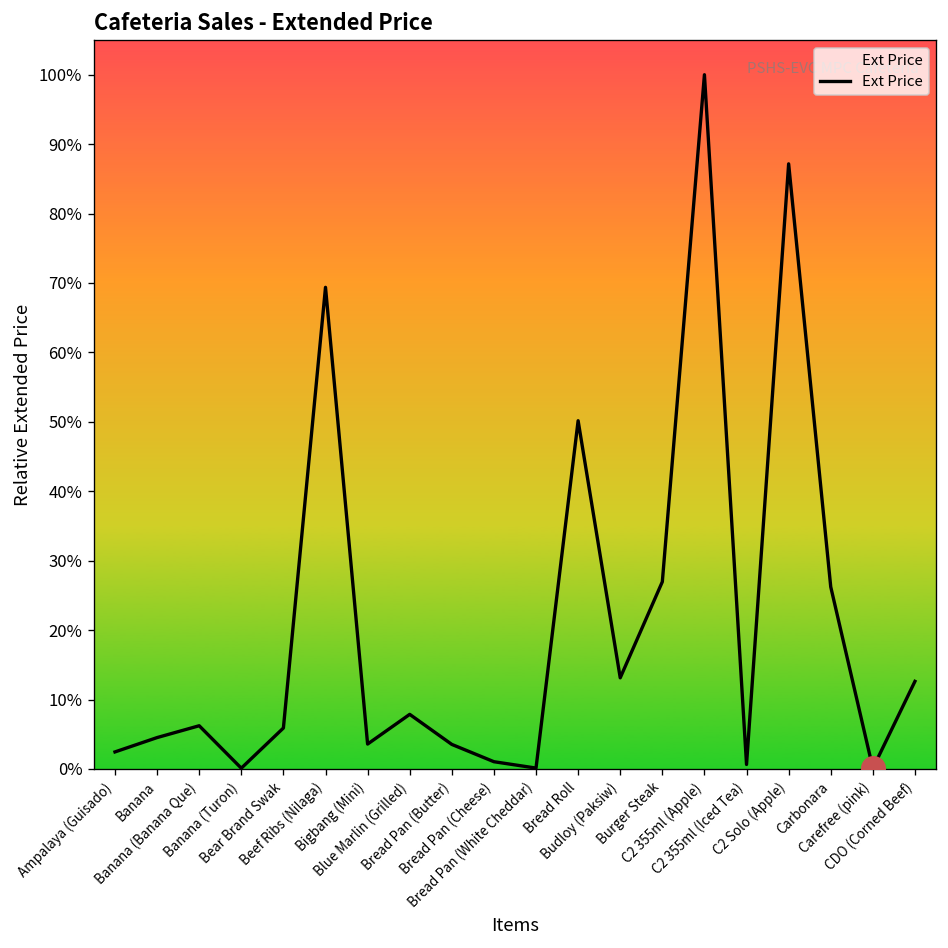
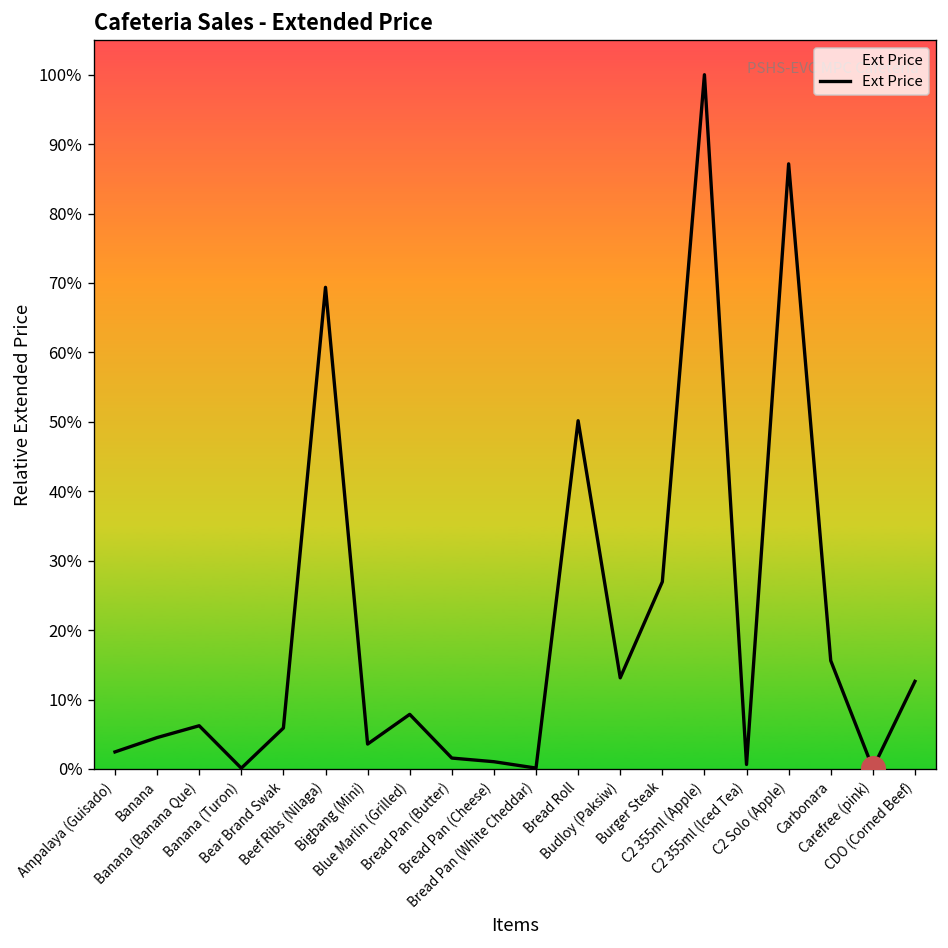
  {
    "Ext Price": {
      "Ampalaya (Guisado)": "2%",
      "Banana": "5%",
      "Banana (Banana Que)": "6%",
      "Banana (Turon)": "0%",
      "Bear Brand Swak": "6%",
      "Beef Ribs (Nilaga)": "69%",
      "Bigbang (Mini)": "4%",
      "Blue Marlin (Grilled)": "8%",
-     "Bread Pan (Butter)": "4%",
+     "Bread Pan (Butter)": "2%",
      "Bread Pan (Cheese)": "1%",
      "Bread Pan (White Cheddar)": "0%",
      "Bread Roll": "50%",
      "Budloy (Paksiw)": "13%",
      "Burger Steak": "27%",
      "C2 355ml (Apple)": "100%",
      "C2 355ml (Iced Tea)": "1%",
      "C2 Solo (Apple)": "87%",
-     "Carbonara": "26%",
+     "Carbonara": "16%",
      "CDO (Corned Beef)": "13%"
    }
  }
